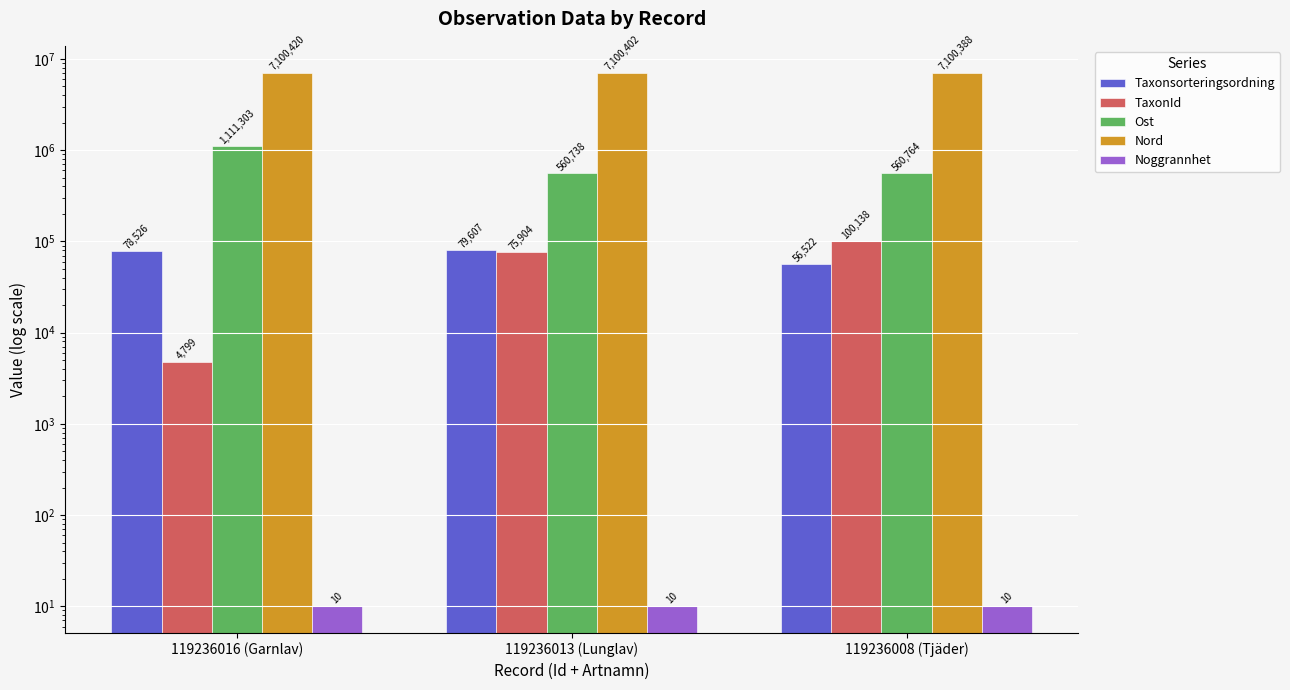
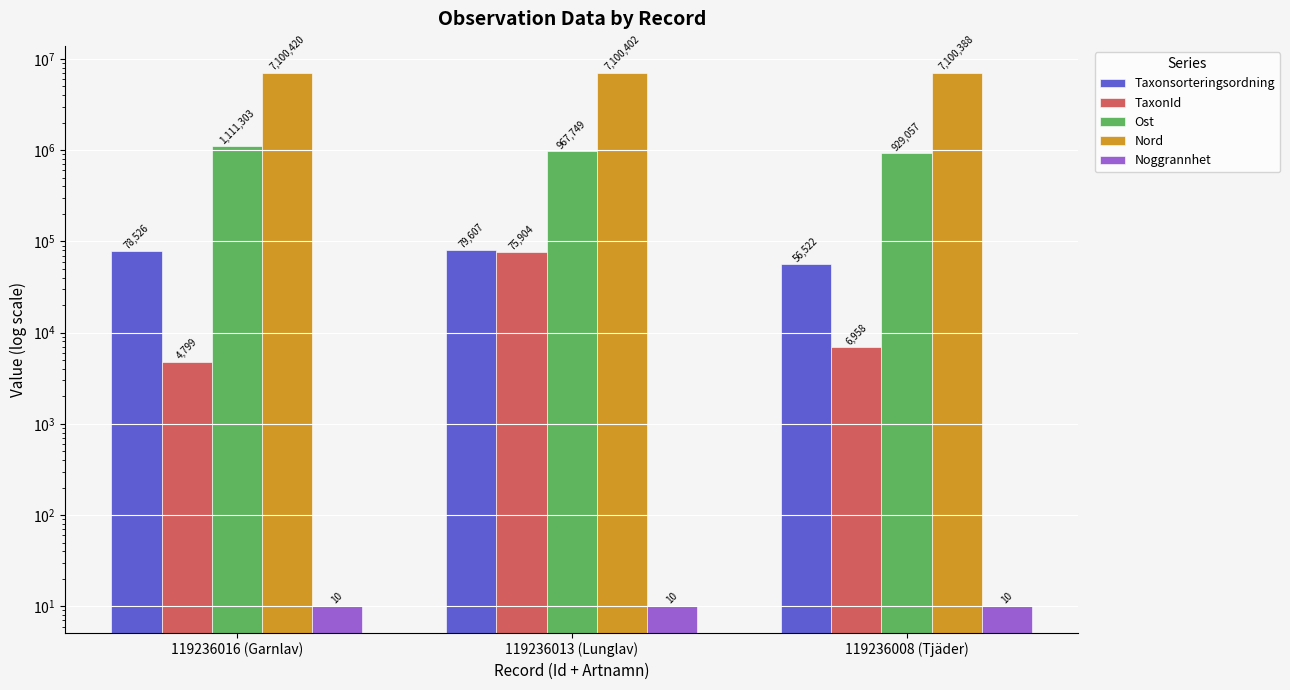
  {
    "Taxonsorteringsordning": {
      "119236016 (Garnlav)": "78,526",
      "119236013 (Lunglav)": "79,607",
      "119236008 (Tjäder)": "56,522"
    },
    "TaxonId": {
      "119236016 (Garnlav)": "4,799",
      "119236013 (Lunglav)": "75,904",
-     "119236008 (Tjäder)": "100,138"
+     "119236008 (Tjäder)": "6,958"
    },
    "Ost": {
      "119236016 (Garnlav)": "1,111,303",
-     "119236013 (Lunglav)": "560,738",
-     "119236008 (Tjäder)": "560,764"
+     "119236013 (Lunglav)": "967,749",
+     "119236008 (Tjäder)": "929,057"
    },
    "Nord": {
      "119236016 (Garnlav)": "7,100,420",
      "119236013 (Lunglav)": "7,100,402",
      "119236008 (Tjäder)": "7,100,388"
    },
    "Noggrannhet": {
      "119236016 (Garnlav)": "10",
      "119236013 (Lunglav)": "10",
      "119236008 (Tjäder)": "10"
    }
  }
